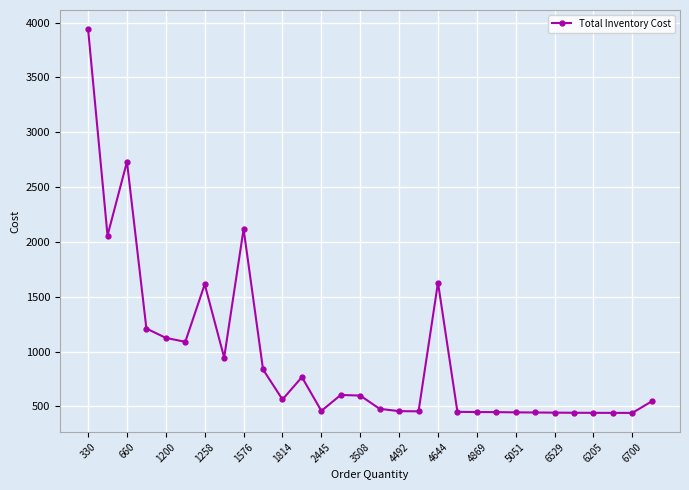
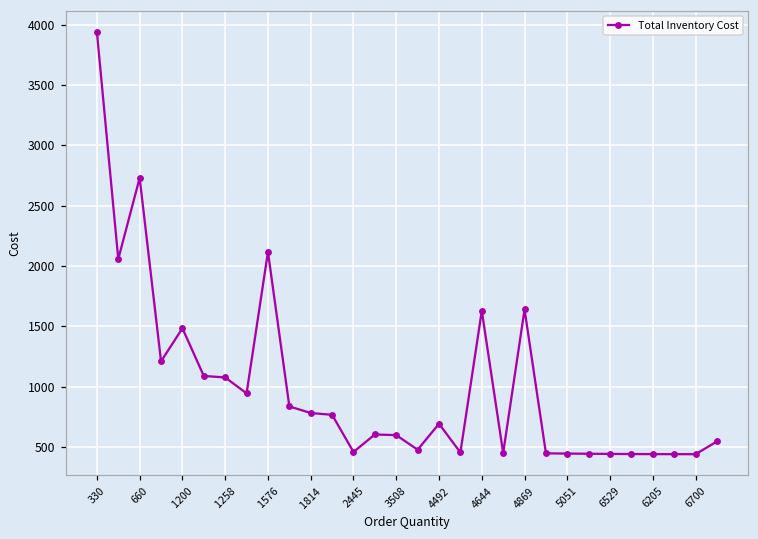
  {
    "330": 3940,
    "660": 2730,
-   "1200": 1130,
-   "1258": 1610,
+   "1200": 1480,
+   "1258": 1080,
    "1576": 2120,
-   "1814": 560,
+   "1814": 780,
    "2445": 460,
    "3508": 600,
-   "4492": 460,
+   "4492": 690,
    "4644": 1630,
-   "4869": 450,
+   "4869": 1640,
    "5051": 450,
    "6529": 440,
    "6205": 440,
    "6700": 440
  }
